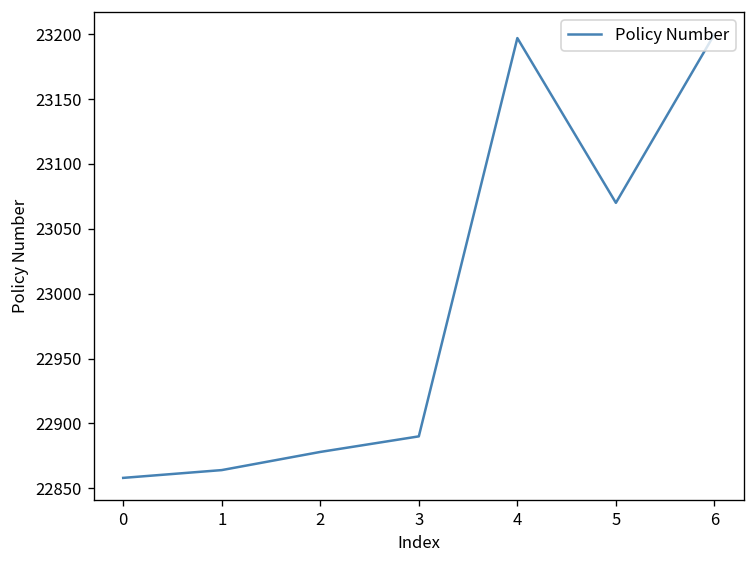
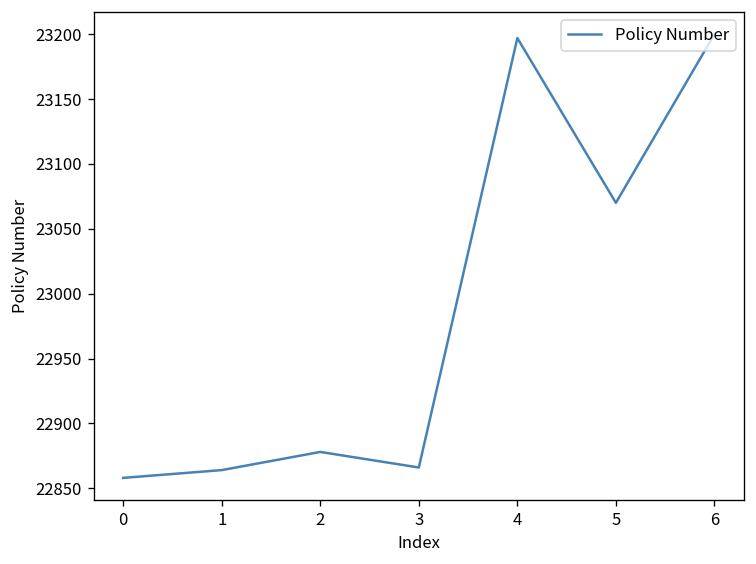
  {
    "0": 22858,
    "1": 22864,
    "2": 22878,
-   "3": 22890,
+   "3": 22866,
    "4": 23197,
    "5": 23070
  }
